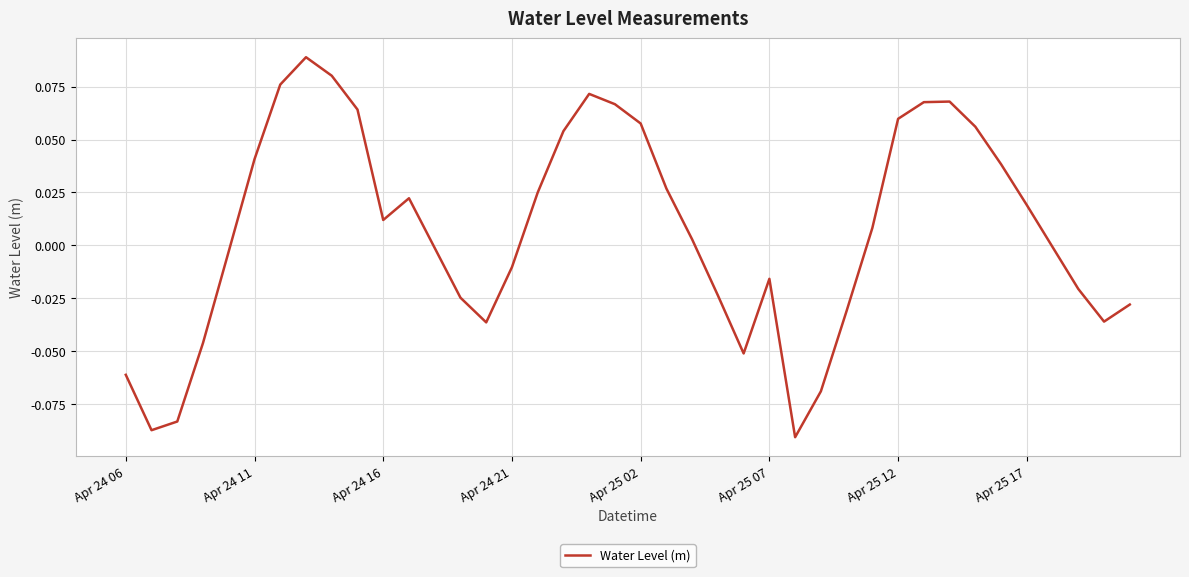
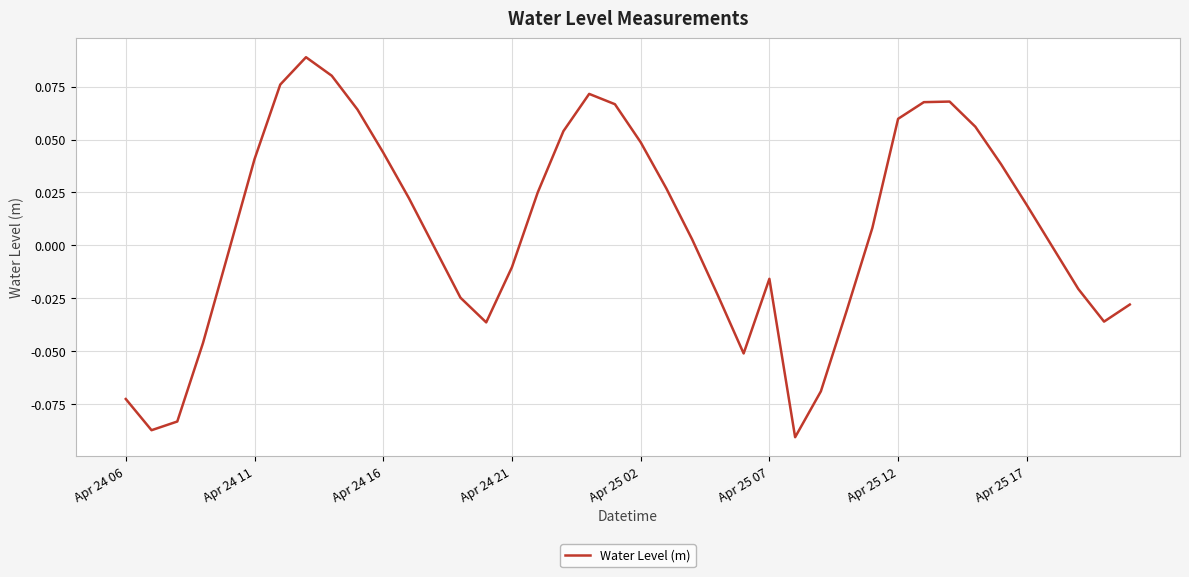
  {
-   "Apr 24 06": -0.061,
+   "Apr 24 06": -0.073,
    "Apr 24 11": 0.041,
-   "Apr 24 16": 0.012,
+   "Apr 24 16": 0.044,
    "Apr 24 21": -0.010,
-   "Apr 25 02": 0.058,
+   "Apr 25 02": 0.049,
    "Apr 25 07": -0.016,
    "Apr 25 12": 0.060,
    "Apr 25 17": 0.019
  }
